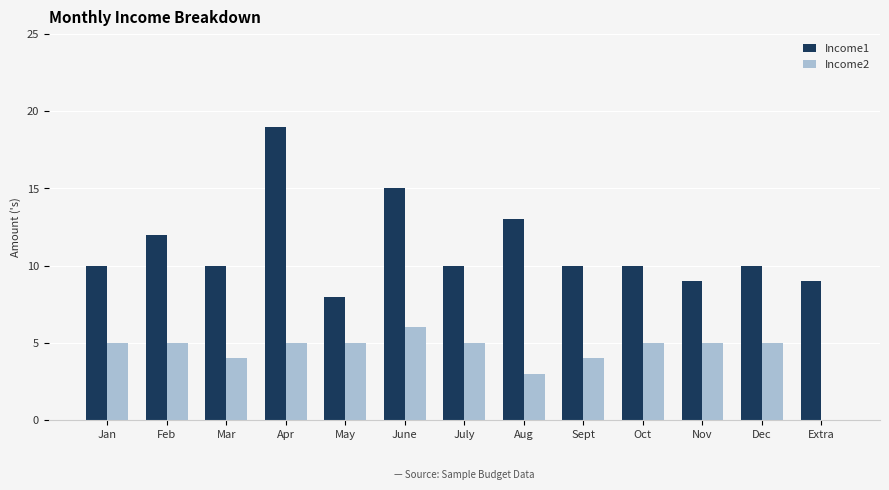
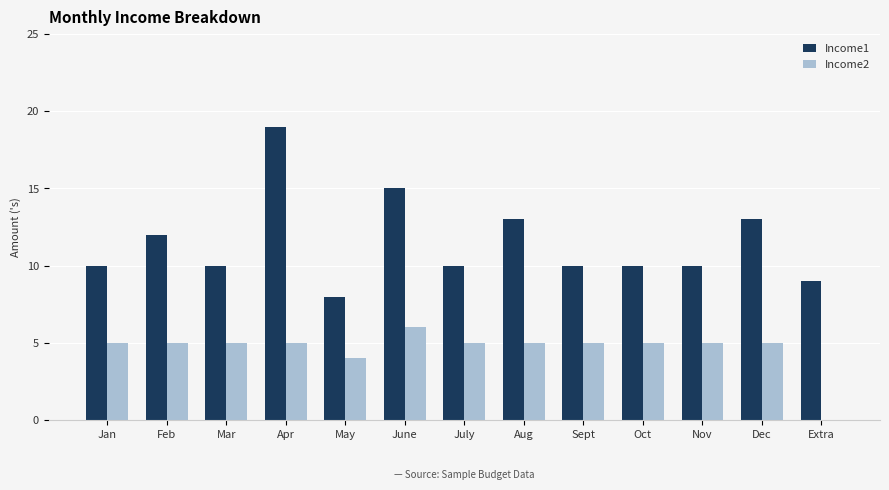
  {
    "Income1": {
      "Jan": 10,
      "Feb": 12,
      "Mar": 10,
      "Apr": 19,
      "May": 8,
      "June": 15,
      "July": 10,
      "Aug": 13,
      "Sept": 10,
      "Oct": 10,
-     "Nov": 9,
-     "Dec": 10,
+     "Nov": 10,
+     "Dec": 13,
      "Extra": 9
    },
    "Income2": {
      "Jan": 5,
      "Feb": 5,
-     "Mar": 4,
+     "Mar": 5,
      "Apr": 5,
-     "May": 5,
+     "May": 4,
      "June": 6,
      "July": 5,
-     "Aug": 3,
-     "Sept": 4,
+     "Aug": 5,
+     "Sept": 5,
      "Oct": 5,
      "Nov": 5,
      "Dec": 5,
      "Extra": 0
    }
  }
